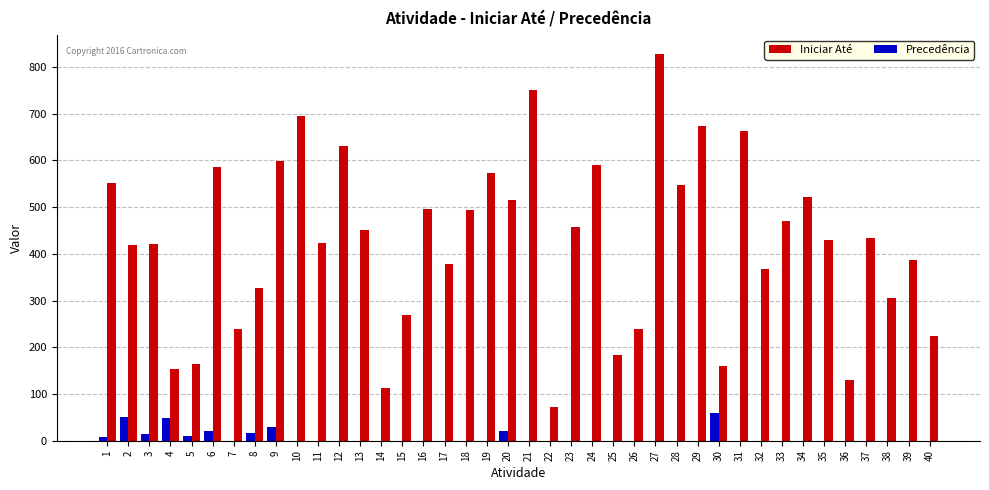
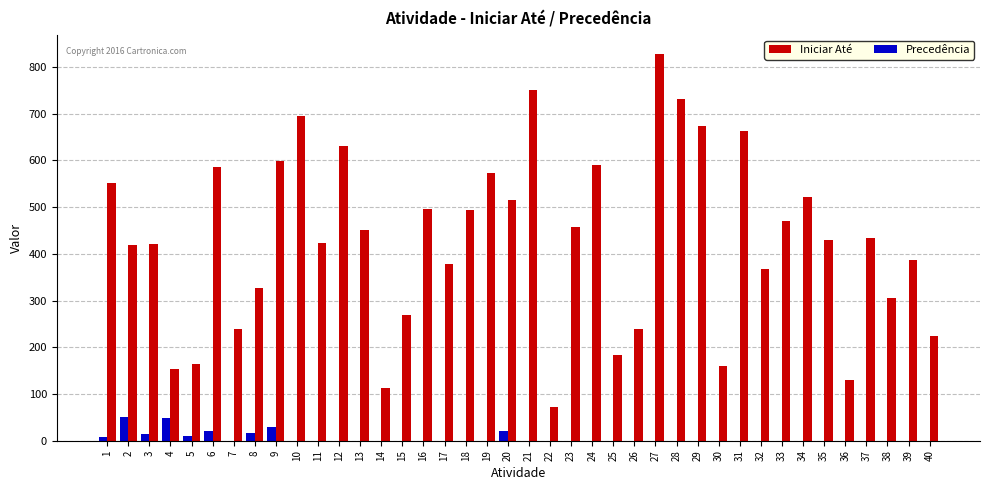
  {
    "Iniciar Até": {
      "1": 550,
      "2": 420,
      "3": 420,
      "4": 150,
      "5": 170,
      "6": 590,
      "7": 240,
      "8": 330,
      "9": 600,
      "10": 700,
      "11": 420,
      "12": 630,
      "13": 450,
      "14": 110,
      "15": 270,
      "16": 500,
      "17": 380,
      "18": 490,
      "19": 570,
      "20": 520,
      "21": 750,
      "22": 70,
      "23": 460,
      "24": 590,
      "25": 180,
      "26": 240,
      "27": 830,
-     "28": 550,
+     "28": 730,
      "29": 670,
      "30": 160,
      "31": 660,
      "32": 370,
      "33": 470,
      "34": 520,
      "35": 430,
      "36": 130,
      "37": 440,
      "38": 310,
      "39": 390,
      "40": 230
    },
    "Precedência": {
      "1": 10,
      "2": 50,
      "3": 10,
      "4": 50,
      "5": 10,
      "6": 20,
      "7": 0,
      "8": 20,
      "9": 30,
      "10": 0,
      "11": 0,
      "12": 0,
      "13": 0,
      "14": 0,
      "15": 0,
      "16": 0,
      "17": 0,
      "18": 0,
      "19": 0,
      "20": 20,
      "21": 0,
      "22": 0,
      "23": 0,
      "24": 0,
      "25": 0,
      "26": 0,
      "27": 0,
      "28": 0,
      "29": 0,
-     "30": 60,
+     "30": 0,
      "31": 0,
      "32": 0,
      "33": 0,
      "34": 0,
      "35": 0,
      "36": 0,
      "37": 0,
      "38": 0,
      "39": 0,
      "40": 0
    }
  }
